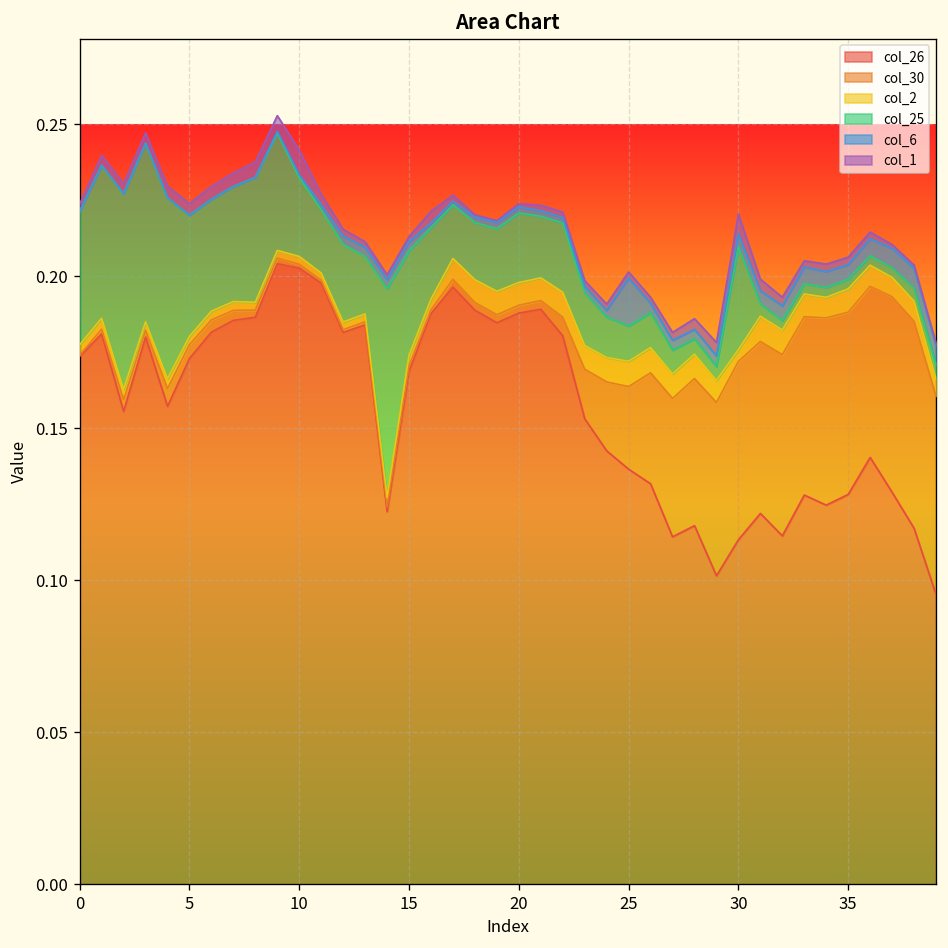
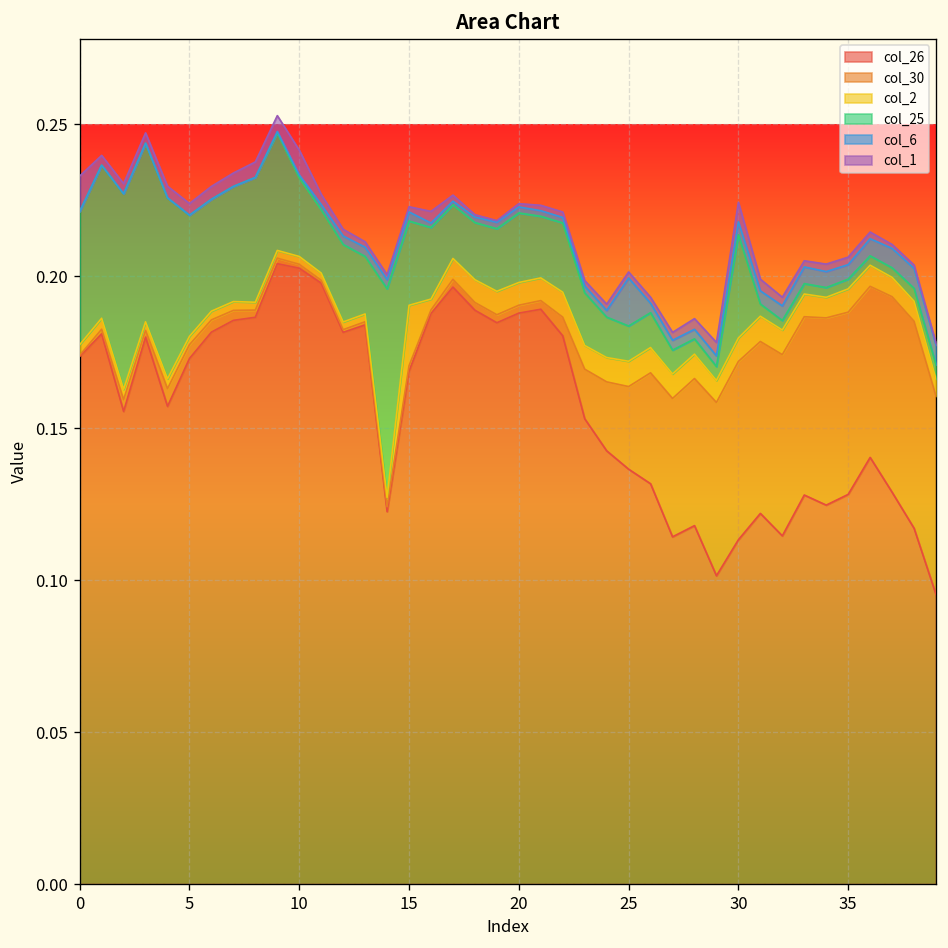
  {
    "col_2": {
      "0": 0.003,
      "5": 0.003,
      "10": 0.003,
-     "15": 0.004,
+     "15": 0.020,
      "20": 0.007,
      "25": 0.008,
-     "30": 0.004,
+     "30": 0.008,
      "35": 0.008
    },
    "col_25": {
-     "15": 0.034,
+     "15": 0.028,
      "20": 0.023,
      "25": 0.012,
      "30": 0.034,
      "35": 0.003
    },
    "col_6": {
      "15": 0.003,
      "20": 0.002,
      "25": 0.016,
      "30": 0.004,
      "35": 0.005
    },
    "col_1": {
-     "0": 0.002,
+     "0": 0.012,
      "5": 0.004,
      "10": 0.008,
      "15": 0.002,
      "20": 0.001,
      "25": 0.002,
      "30": 0.006,
      "35": 0.002
    }
  }
